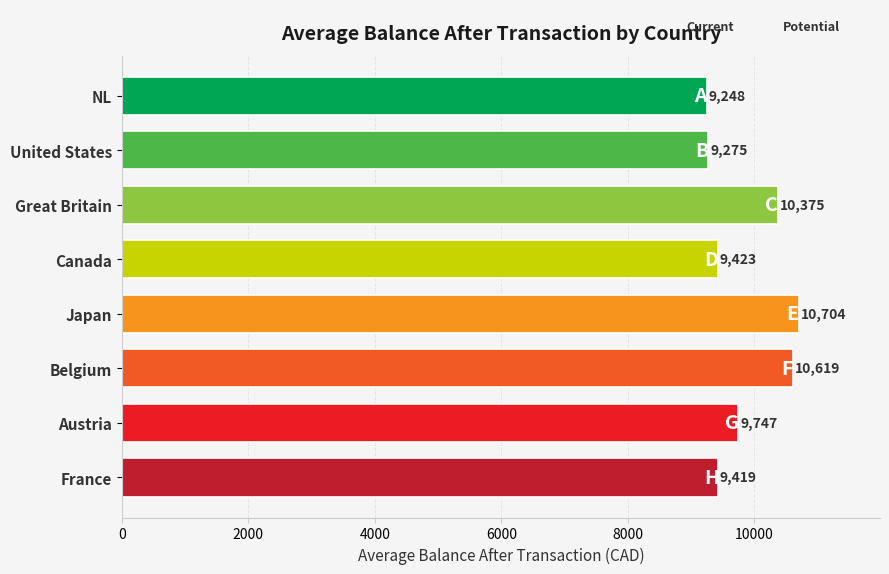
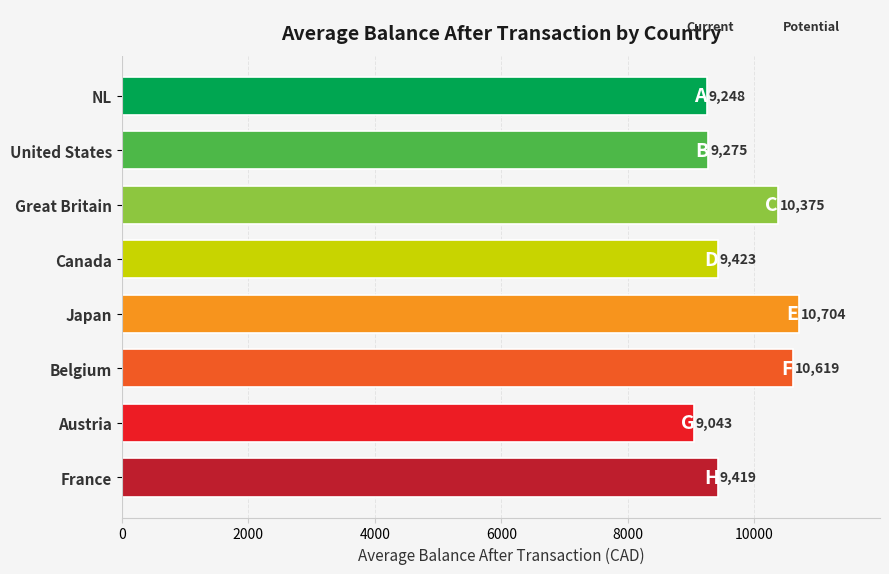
  {
    "NL": "9,248",
    "United States": "9,275",
    "Great Britain": "10,375",
    "Canada": "9,423",
    "Japan": "10,704",
    "Belgium": "10,619",
-   "Austria": "9,747",
+   "Austria": "9,043",
    "France": "9,419"
  }
